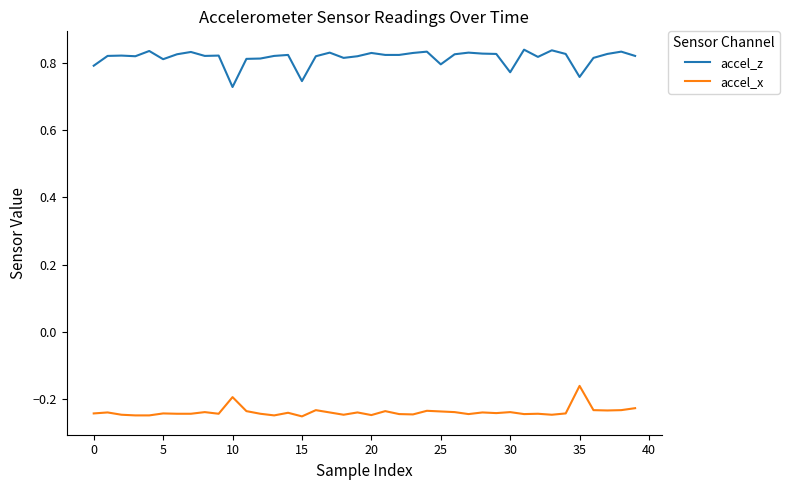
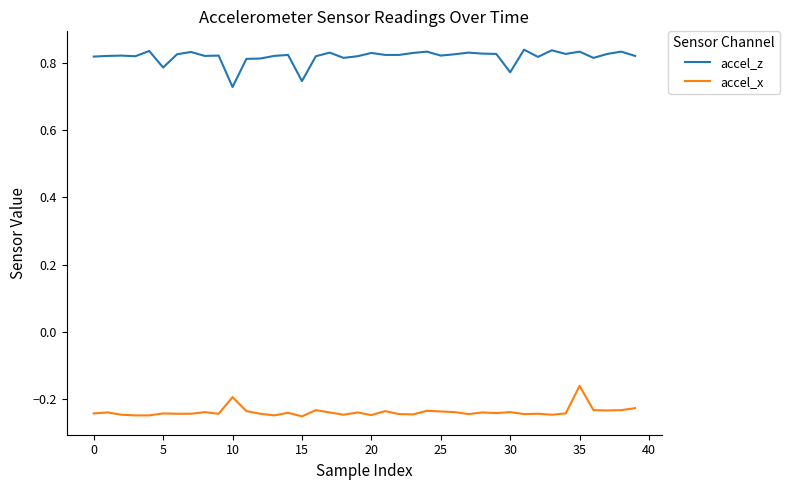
  {
    "accel_z": {
-     "0": 0.79,
-     "5": 0.81,
+     "0": 0.82,
+     "5": 0.79,
      "10": 0.73,
      "15": 0.75,
      "20": 0.83,
-     "25": 0.80,
+     "25": 0.82,
      "30": 0.77,
-     "35": 0.76
+     "35": 0.83
    },
    "accel_x": {
      "0": -0.24,
      "5": -0.24,
      "10": -0.19,
      "15": -0.25,
      "20": -0.25,
      "25": -0.24,
      "30": -0.24,
      "35": -0.16
    }
  }
